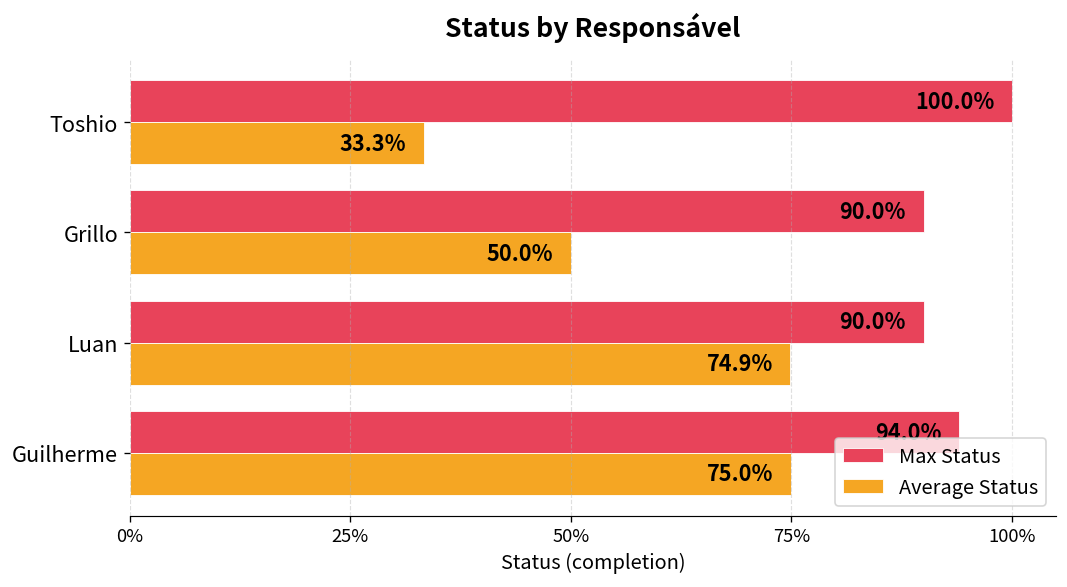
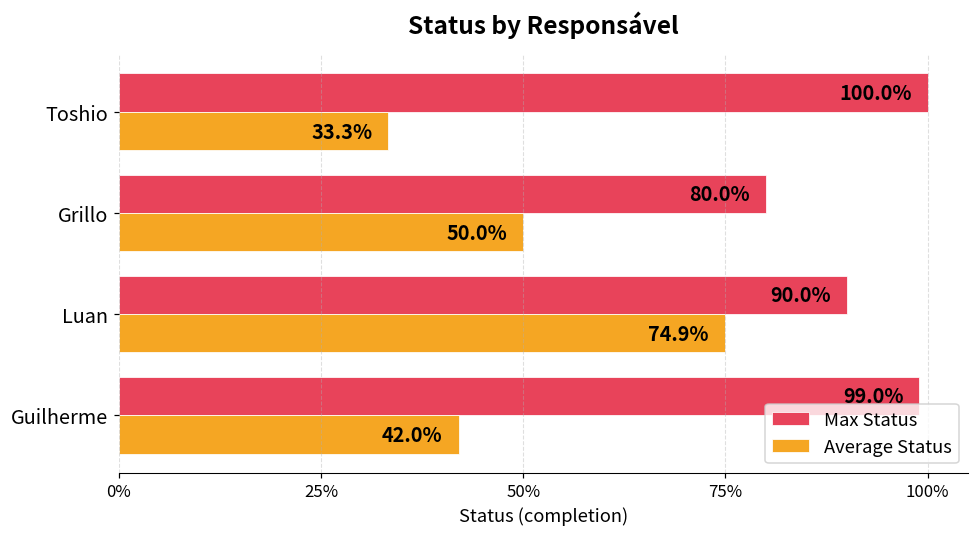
  {
    "Max Status": {
      "Toshio": "100.0%",
-     "Grillo": "90.0%",
+     "Grillo": "80.0%",
      "Luan": "90.0%",
-     "Guilherme": "94%"
+     "Guilherme": "99%"
    },
    "Average Status": {
      "Toshio": "33.3%",
      "Grillo": "50.0%",
      "Luan": "74.9%",
-     "Guilherme": "75.0%"
+     "Guilherme": "42.0%"
    }
  }
